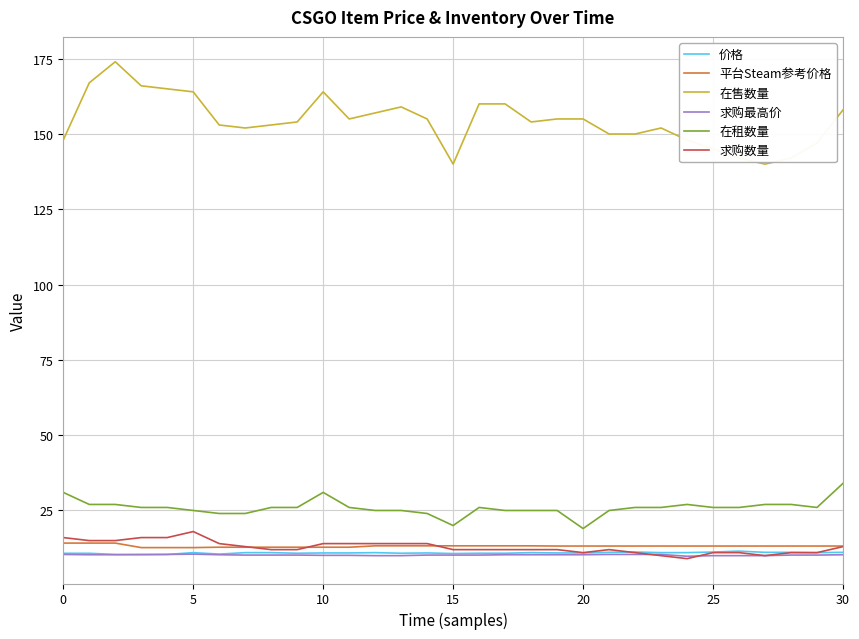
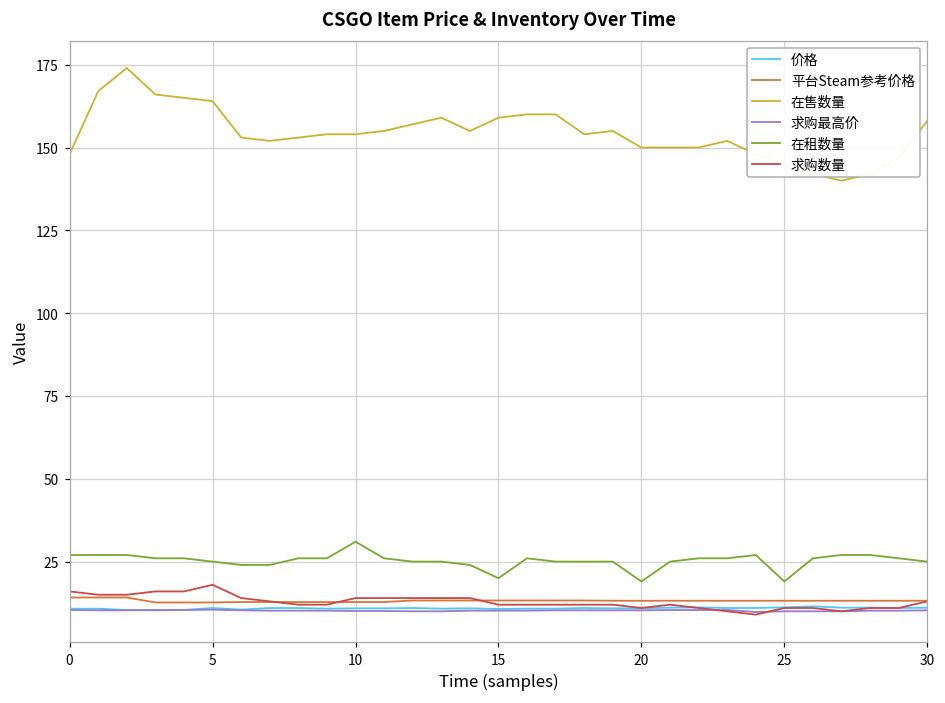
  {
    "在售数量": {
      "0": 148,
      "5": 164,
-     "10": 164,
-     "15": 140,
-     "20": 155,
+     "10": 154,
+     "15": 159,
+     "20": 150,
      "30": 158
    },
    "求购最高价": {
      "25": 10
    },
    "在租数量": {
-     "0": 31,
+     "0": 27,
      "5": 25,
      "10": 31,
      "15": 20,
      "20": 19,
-     "25": 26,
-     "30": 34
+     "25": 19,
+     "30": 25
    }
  }
